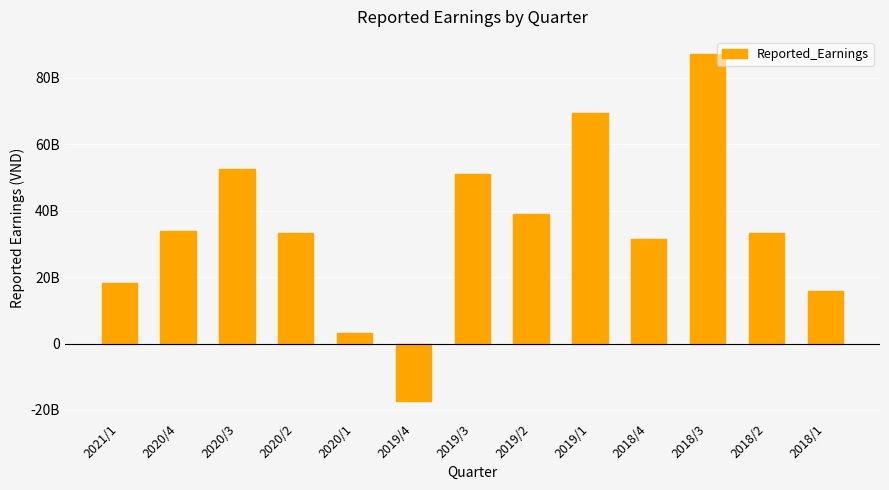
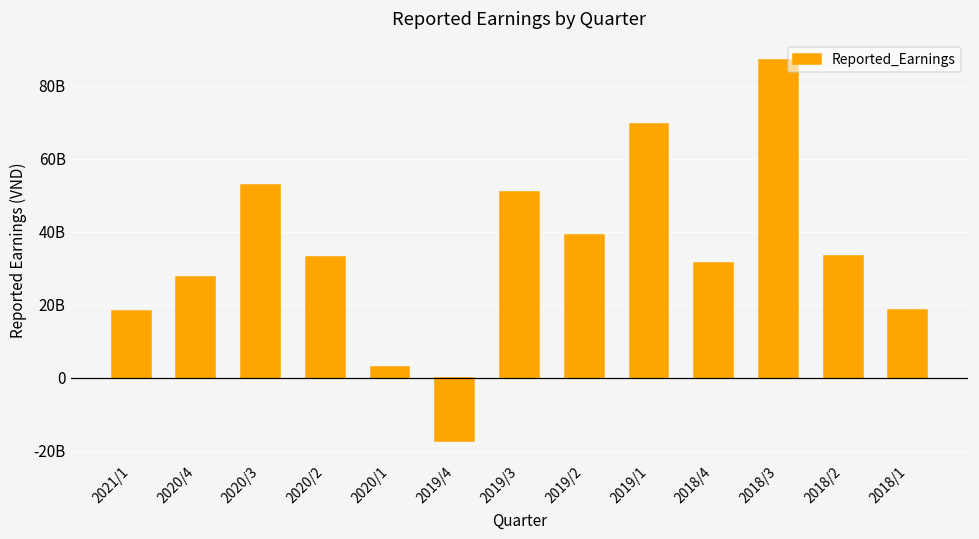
  {
    "2021/1": 18000000000,
-   "2020/4": 34000000000,
+   "2020/4": 28000000000,
    "2020/3": 53000000000,
    "2020/2": 33000000000,
    "2020/1": 3000000000,
    "2019/4": -17000000000,
    "2019/3": 51000000000,
    "2019/2": 39000000000,
    "2019/1": 69000000000,
    "2018/4": 31000000000,
    "2018/3": 87000000000,
    "2018/2": 33000000000,
-   "2018/1": 16000000000
+   "2018/1": 19000000000
  }
